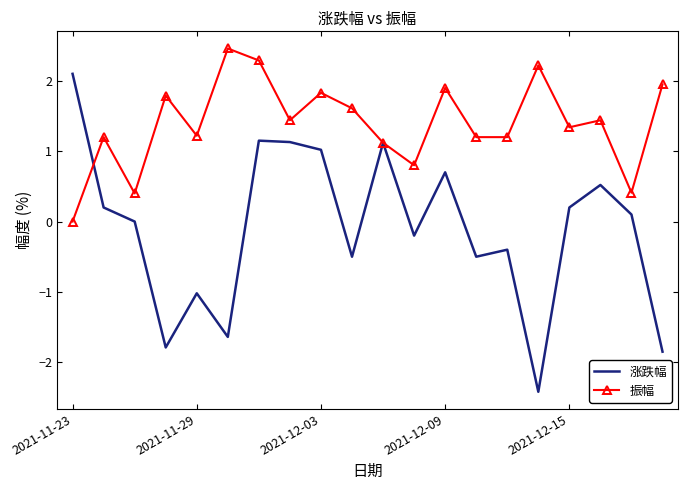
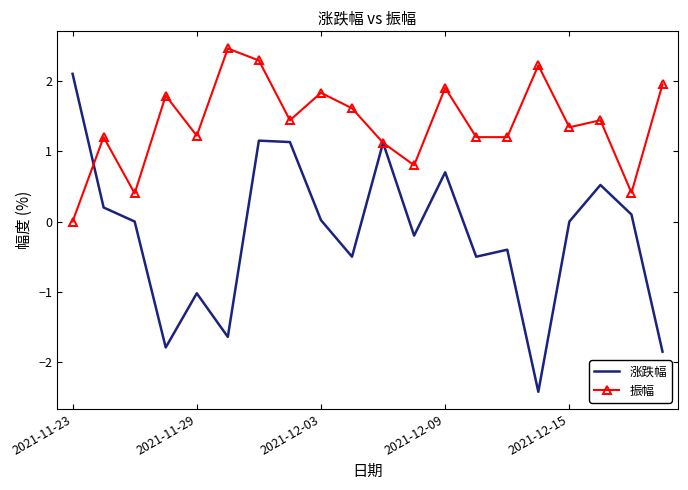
  {
    "涨跌幅": {
      "2021-11-23": 2.1,
      "2021-11-29": -1.0,
-     "2021-12-03": 1.0,
+     "2021-12-03": 0.0,
      "2021-12-09": 0.7,
-     "2021-12-15": 0.2
+     "2021-12-15": 0.0
    },
    "振幅": {
      "2021-11-23": 0.0,
      "2021-11-29": 1.2,
      "2021-12-03": 1.8,
      "2021-12-09": 1.9,
      "2021-12-15": 1.3
    }
  }
